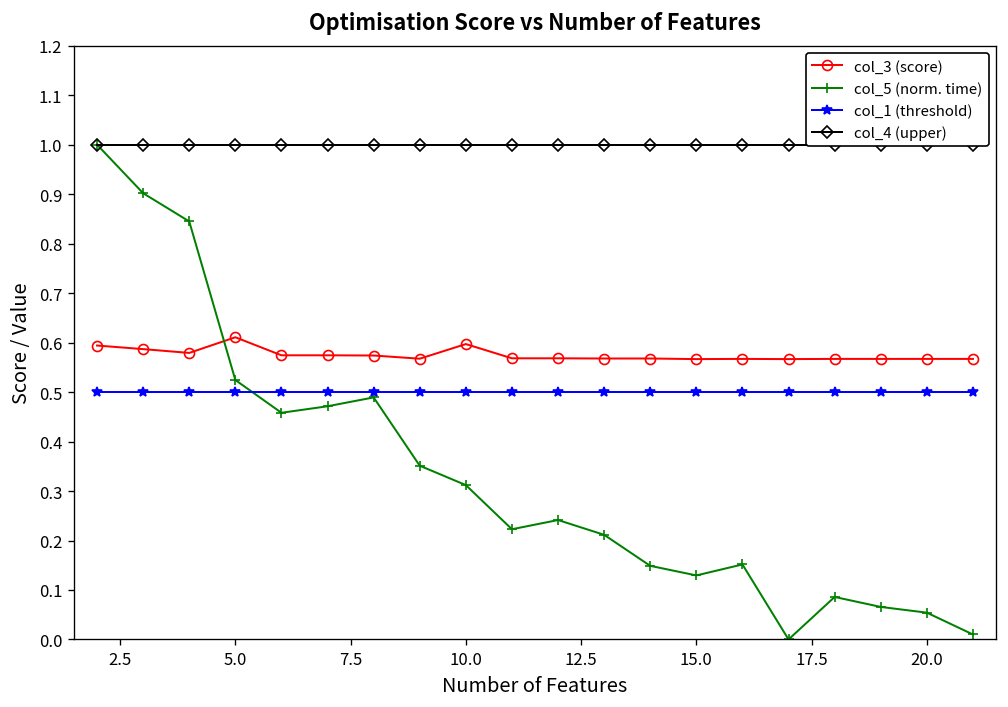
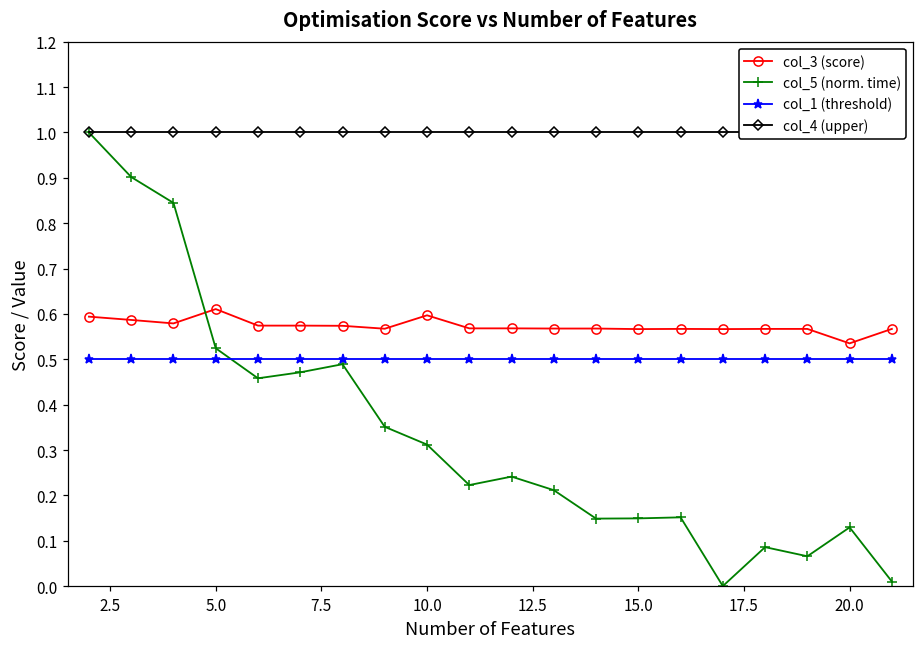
  {
    "col_3 (score)": {
      "5.0": 0.61,
      "10.0": 0.60,
      "15.0": 0.57,
-     "20.0": 0.57
+     "20.0": 0.54
    },
    "col_5 (norm. time)": {
      "5.0": 0.52,
      "10.0": 0.31,
-     "15.0": 0.13,
-     "20.0": 0.05
+     "15.0": 0.15,
+     "20.0": 0.13
    },
    "col_1 (threshold)": {
      "5.0": 0.50,
      "10.0": 0.50,
      "15.0": 0.50,
      "20.0": 0.50
    },
    "col_4 (upper)": {
      "5.0": 1.00,
      "10.0": 1.00,
      "15.0": 1.00
    }
  }
